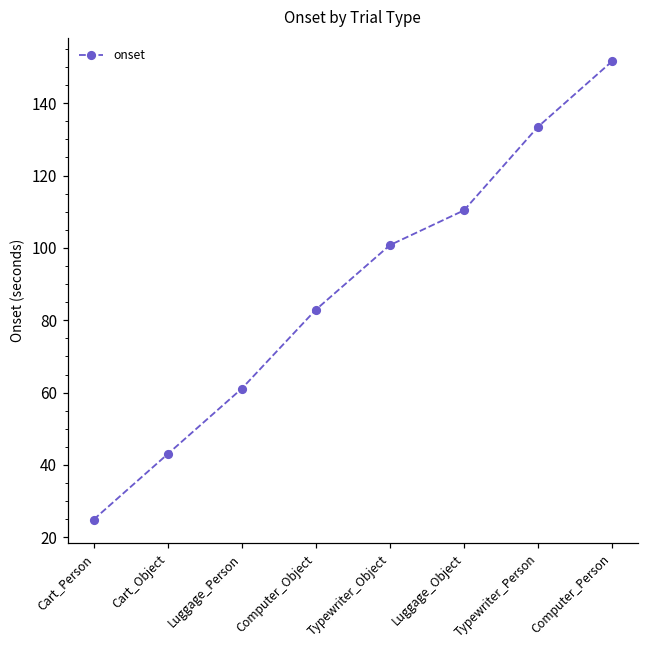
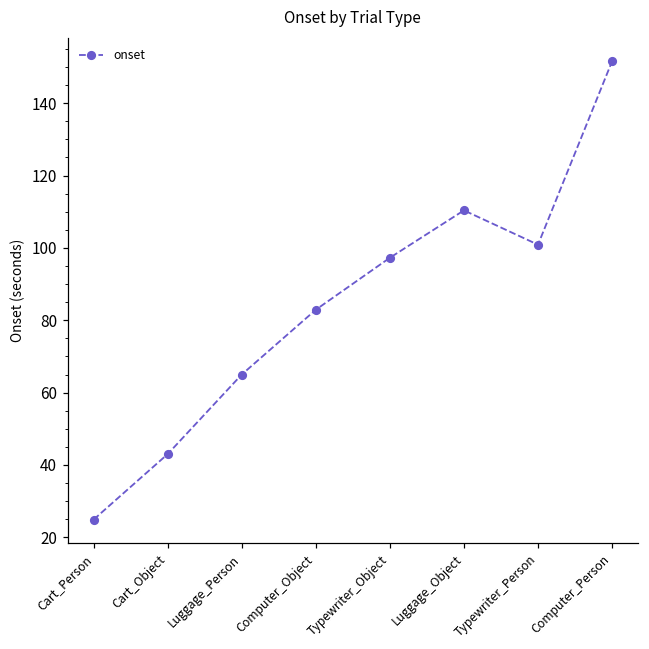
  {
    "Cart_Person": 25,
    "Cart_Object": 43,
-   "Luggage_Person": 61,
+   "Luggage_Person": 65,
    "Computer_Object": 83,
-   "Typewriter_Object": 101,
+   "Typewriter_Object": 97,
    "Luggage_Object": 110,
-   "Typewriter_Person": 133,
+   "Typewriter_Person": 101,
    "Computer_Person": 152
  }
